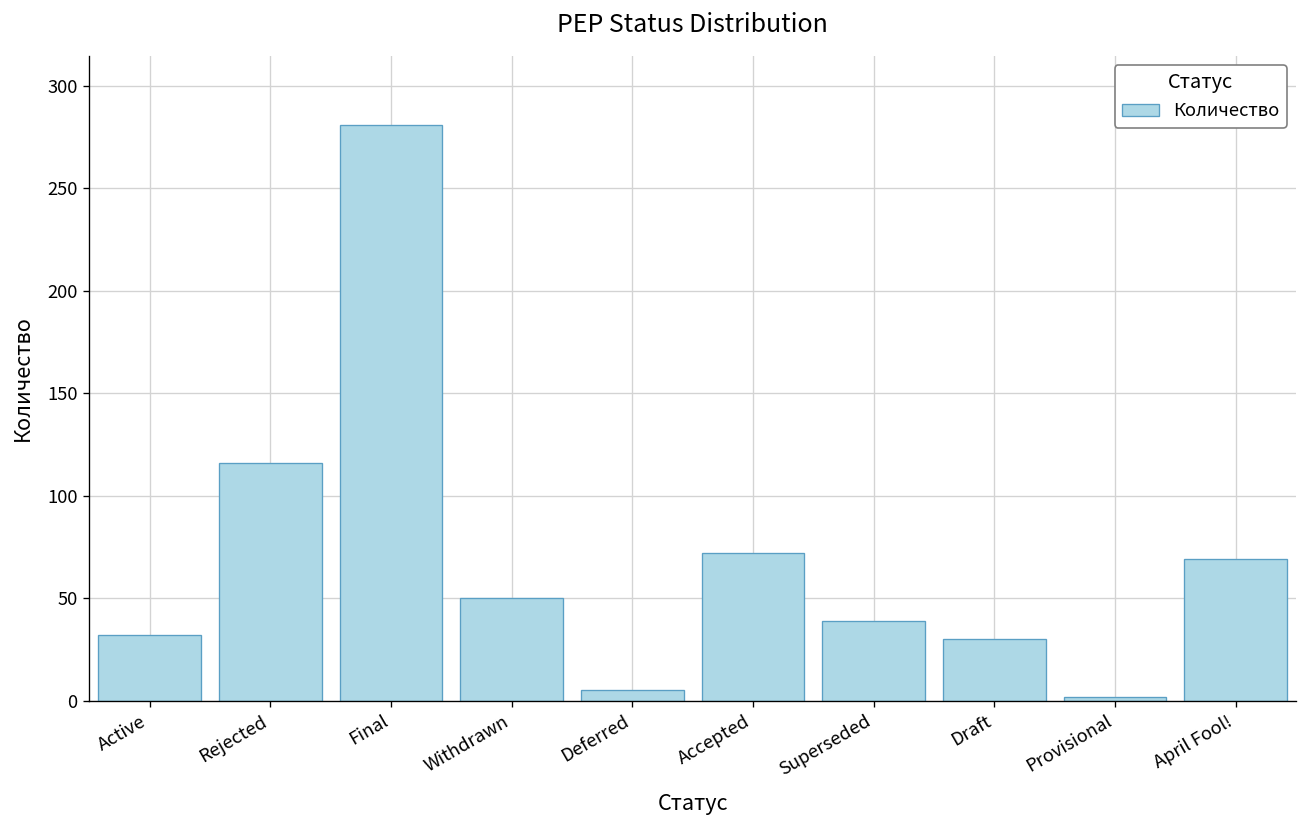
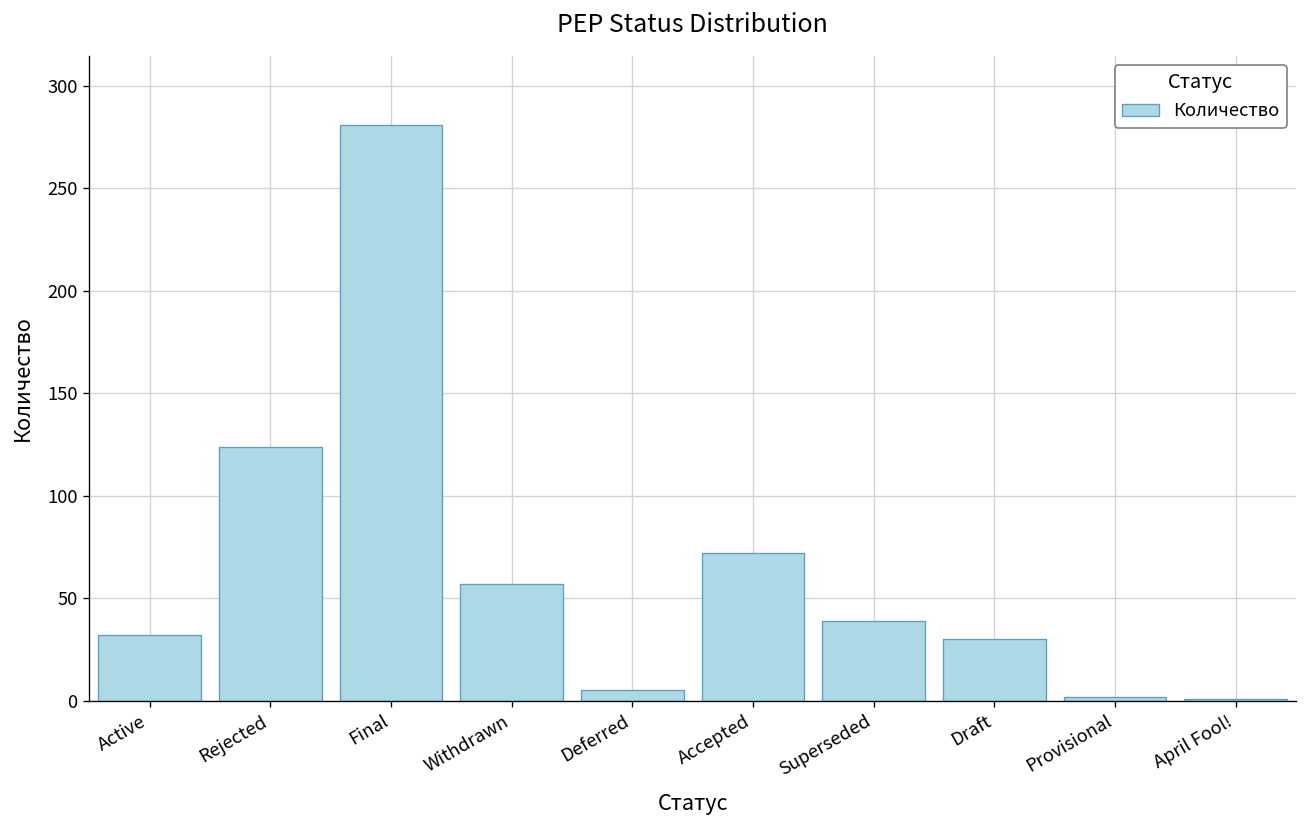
  {
    "Active": 32,
-   "Rejected": 116,
+   "Rejected": 124,
    "Final": 281,
-   "Withdrawn": 50,
+   "Withdrawn": 57,
    "Deferred": 5,
    "Accepted": 72,
    "Superseded": 39,
    "Draft": 30,
    "Provisional": 2,
-   "April Fool!": 69
+   "April Fool!": 1
  }
